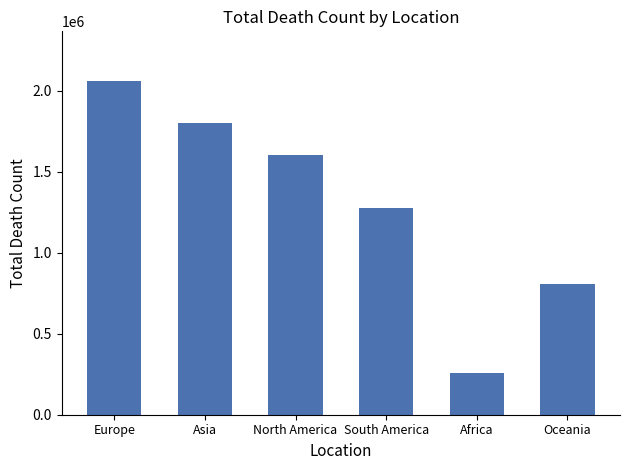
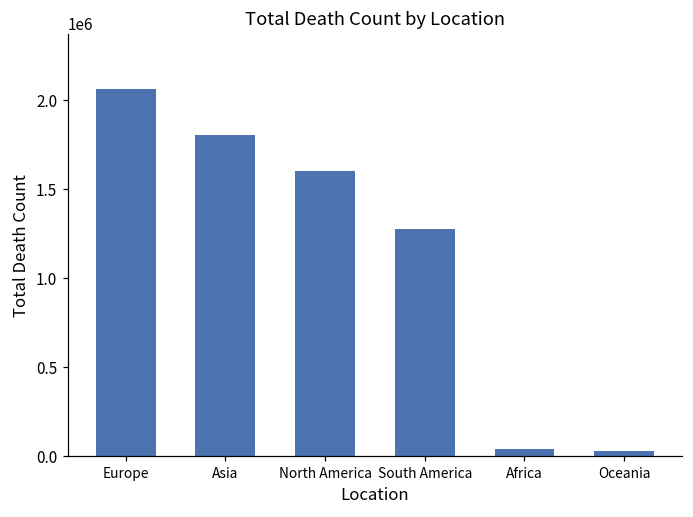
  {
    "Europe": 2060000,
    "Asia": 1800000,
    "North America": 1600000,
    "South America": 1280000,
-   "Africa": 260000,
-   "Oceania": 810000
+   "Africa": 40000,
+   "Oceania": 30000
  }
